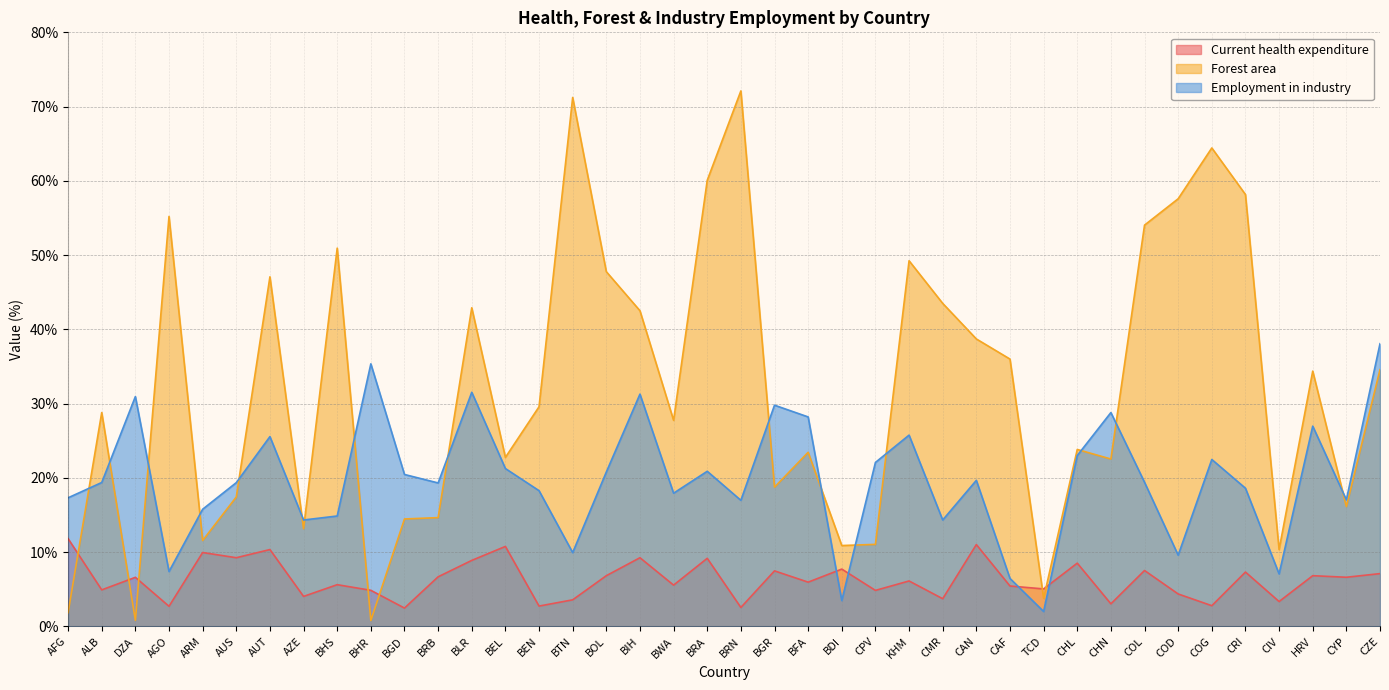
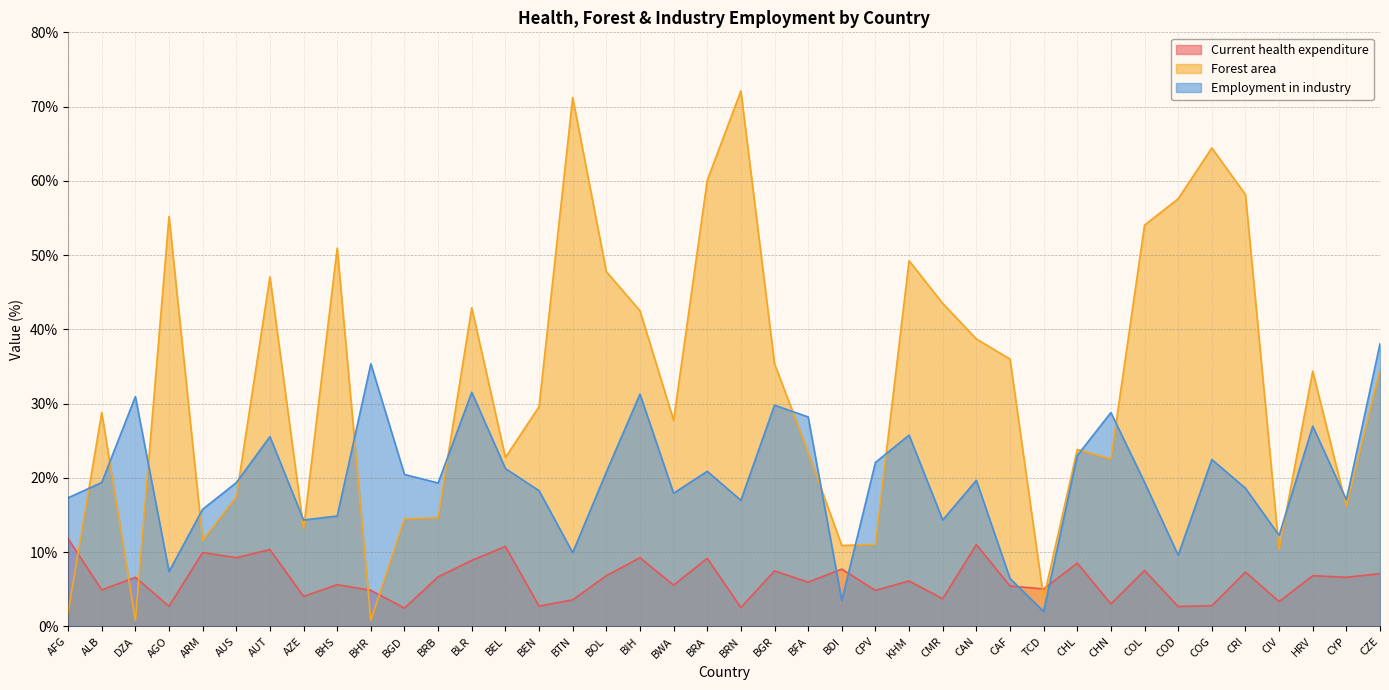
  {
    "Current health expenditure": {
      "AFG": "12%",
      "ALB": "5%",
      "DZA": "7%",
      "AGO": "3%",
      "ARM": "10%",
      "AUS": "9%",
      "AUT": "10%",
      "AZE": "4%",
      "BHS": "6%",
      "BHR": "5%",
      "BGD": "2%",
      "BRB": "7%",
      "BLR": "9%",
      "BEL": "11%",
      "BEN": "3%",
      "BTN": "4%",
      "BOL": "7%",
      "BIH": "9%",
      "BWA": "6%",
      "BRA": "9%",
      "BRN": "3%",
      "BGR": "7%",
      "BFA": "6%",
      "BDI": "8%",
      "CPV": "5%",
      "KHM": "6%",
      "CMR": "4%",
      "CAN": "11%",
      "CAF": "5%",
      "TCD": "5%",
      "CHL": "9%",
      "CHN": "3%",
      "COL": "8%",
-     "COD": "4%",
+     "COD": "3%",
      "COG": "3%",
      "CRI": "7%",
      "CIV": "3%",
      "HRV": "7%",
      "CYP": "7%",
      "CZE": "7%"
    },
    "Forest area": {
      "AFG": "2%",
      "ALB": "29%",
      "DZA": "1%",
      "AGO": "55%",
      "ARM": "12%",
      "AUS": "17%",
      "AUT": "47%",
      "AZE": "13%",
      "BHS": "51%",
      "BHR": "1%",
      "BGD": "14%",
      "BRB": "15%",
      "BLR": "43%",
      "BEL": "23%",
      "BEN": "30%",
      "BTN": "71%",
      "BOL": "48%",
      "BIH": "43%",
      "BWA": "28%",
      "BRA": "60%",
      "BRN": "72%",
-     "BGR": "19%",
+     "BGR": "35%",
      "BFA": "23%",
      "BDI": "11%",
      "CPV": "11%",
      "KHM": "49%",
      "CMR": "44%",
      "CAN": "39%",
      "CAF": "36%",
      "TCD": "4%",
      "CHL": "24%",
      "CHN": "23%",
      "COL": "54%",
      "COD": "58%",
      "COG": "64%",
      "CRI": "58%",
      "CIV": "10%",
      "HRV": "34%",
      "CYP": "16%",
      "CZE": "35%"
    },
    "Employment in industry": {
      "AFG": "17%",
      "ALB": "19%",
      "DZA": "31%",
      "AGO": "7%",
      "ARM": "16%",
      "AUS": "19%",
      "AUT": "26%",
      "AZE": "14%",
      "BHS": "15%",
      "BHR": "35%",
      "BGD": "20%",
      "BRB": "19%",
      "BLR": "32%",
      "BEL": "21%",
      "BEN": "18%",
      "BTN": "10%",
      "BOL": "21%",
      "BIH": "31%",
      "BWA": "18%",
      "BRA": "21%",
      "BRN": "17%",
      "BGR": "30%",
      "BFA": "28%",
      "BDI": "3%",
      "CPV": "22%",
      "KHM": "26%",
      "CMR": "14%",
      "CAN": "20%",
      "CAF": "6%",
      "TCD": "2%",
      "CHL": "23%",
      "CHN": "29%",
      "COL": "19%",
      "COD": "10%",
      "COG": "22%",
      "CRI": "19%",
-     "CIV": "7%",
+     "CIV": "12%",
      "HRV": "27%",
      "CYP": "17%",
      "CZE": "38%"
    }
  }
